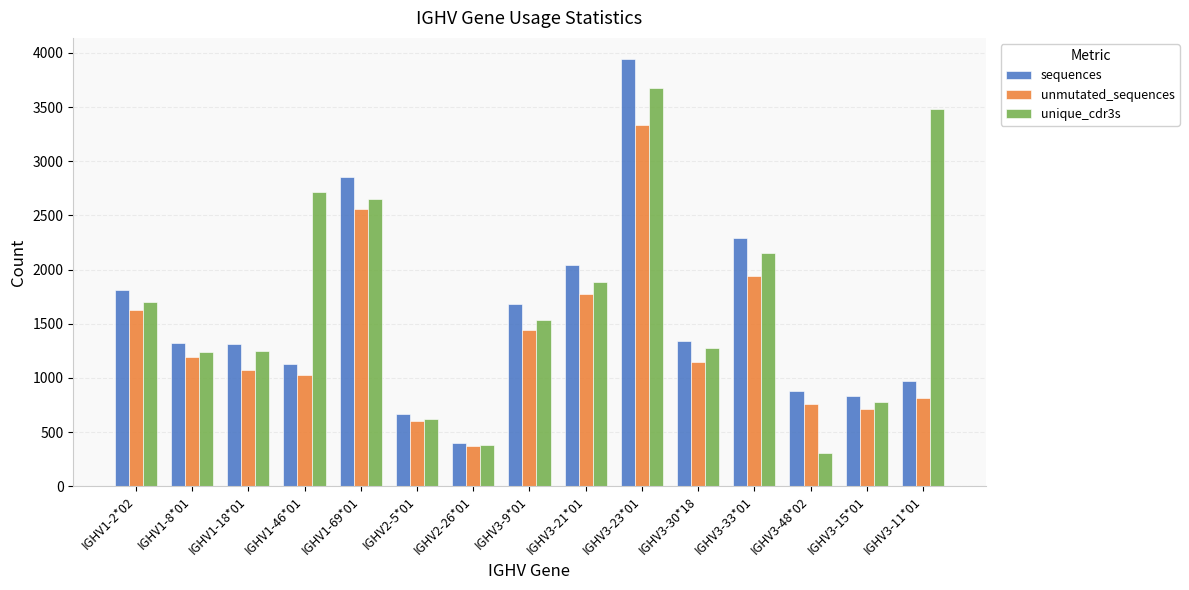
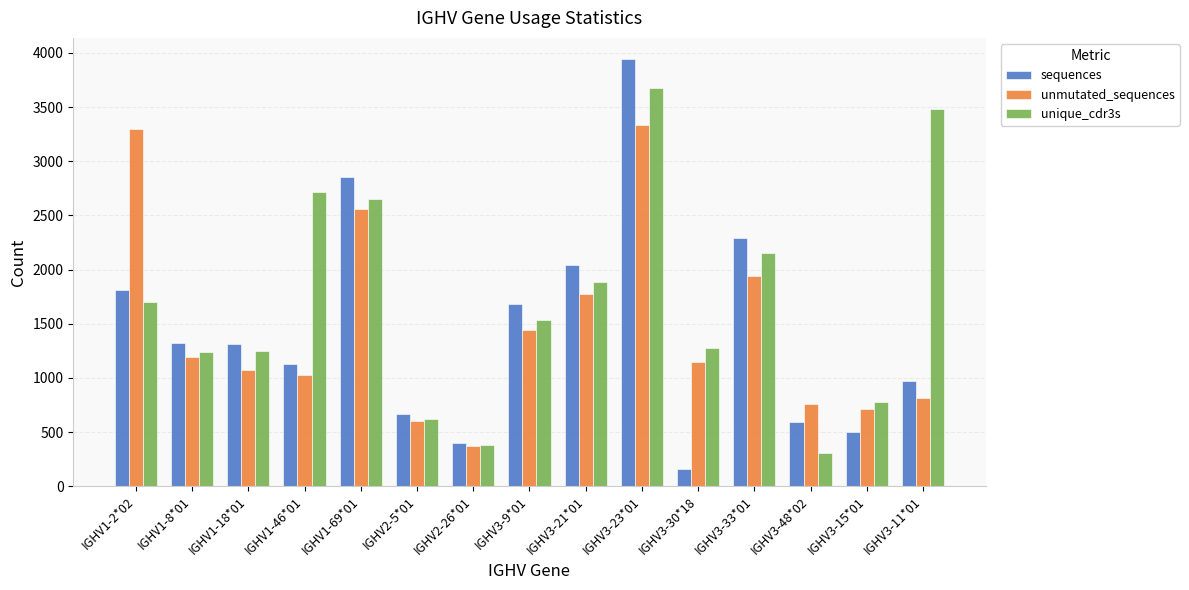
  {
    "sequences": {
      "IGHV1-2*02": 1810,
      "IGHV1-8*01": 1320,
      "IGHV1-18*01": 1320,
      "IGHV1-46*01": 1130,
      "IGHV1-69*01": 2850,
      "IGHV2-5*01": 660,
      "IGHV2-26*01": 400,
      "IGHV3-9*01": 1690,
      "IGHV3-21*01": 2040,
      "IGHV3-23*01": 3940,
-     "IGHV3-30*18": 1340,
+     "IGHV3-30*18": 160,
      "IGHV3-33*01": 2290,
-     "IGHV3-48*02": 880,
-     "IGHV3-15*01": 830,
+     "IGHV3-48*02": 590,
+     "IGHV3-15*01": 500,
      "IGHV3-11*01": 970
    },
    "unmutated_sequences": {
-     "IGHV1-2*02": 1630,
+     "IGHV1-2*02": 3300,
      "IGHV1-8*01": 1190,
      "IGHV1-18*01": 1070,
      "IGHV1-46*01": 1020,
      "IGHV1-69*01": 2560,
      "IGHV2-5*01": 610,
      "IGHV2-26*01": 370,
      "IGHV3-9*01": 1440,
      "IGHV3-21*01": 1780,
      "IGHV3-23*01": 3340,
      "IGHV3-30*18": 1150,
      "IGHV3-33*01": 1940,
      "IGHV3-48*02": 760,
      "IGHV3-15*01": 720,
      "IGHV3-11*01": 820
    },
    "unique_cdr3s": {
      "IGHV1-2*02": 1700,
      "IGHV1-8*01": 1240,
      "IGHV1-18*01": 1250,
      "IGHV1-46*01": 2720,
      "IGHV1-69*01": 2650,
      "IGHV2-5*01": 630,
      "IGHV2-26*01": 380,
      "IGHV3-9*01": 1540,
      "IGHV3-21*01": 1880,
      "IGHV3-23*01": 3680,
      "IGHV3-30*18": 1270,
      "IGHV3-33*01": 2150,
      "IGHV3-48*02": 310,
      "IGHV3-15*01": 780,
      "IGHV3-11*01": 3480
    }
  }
